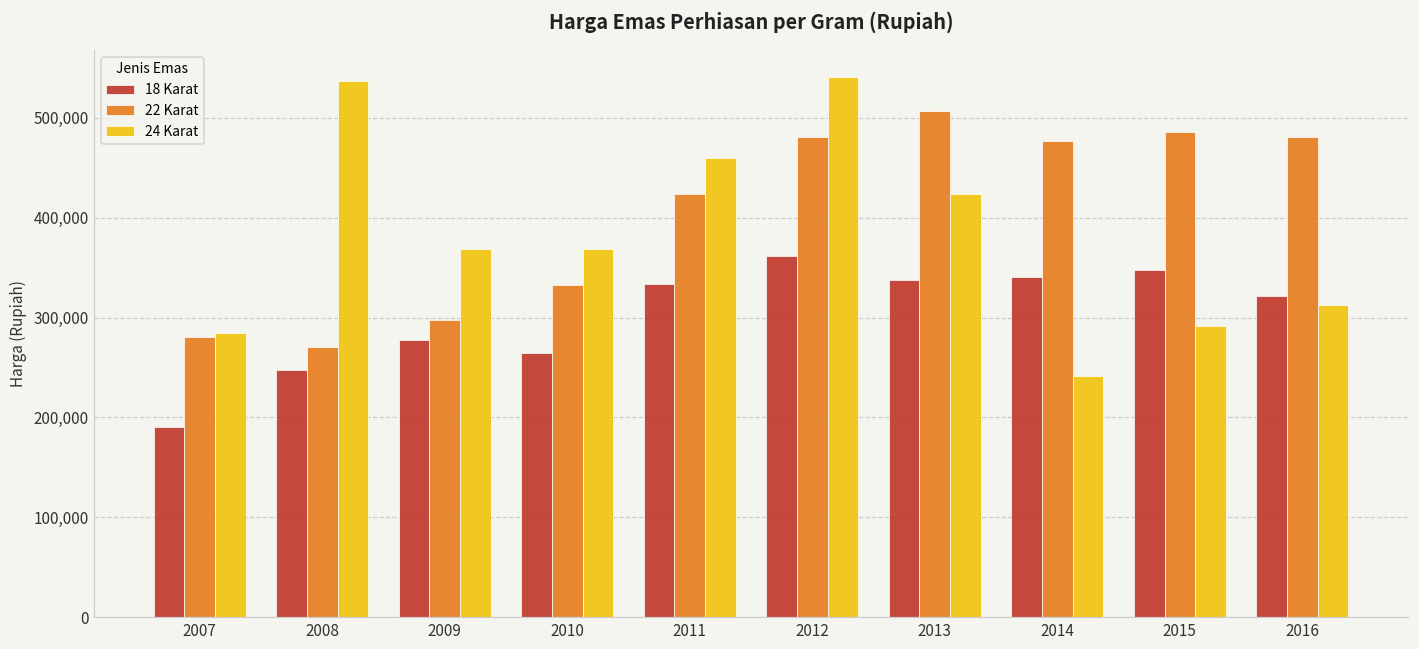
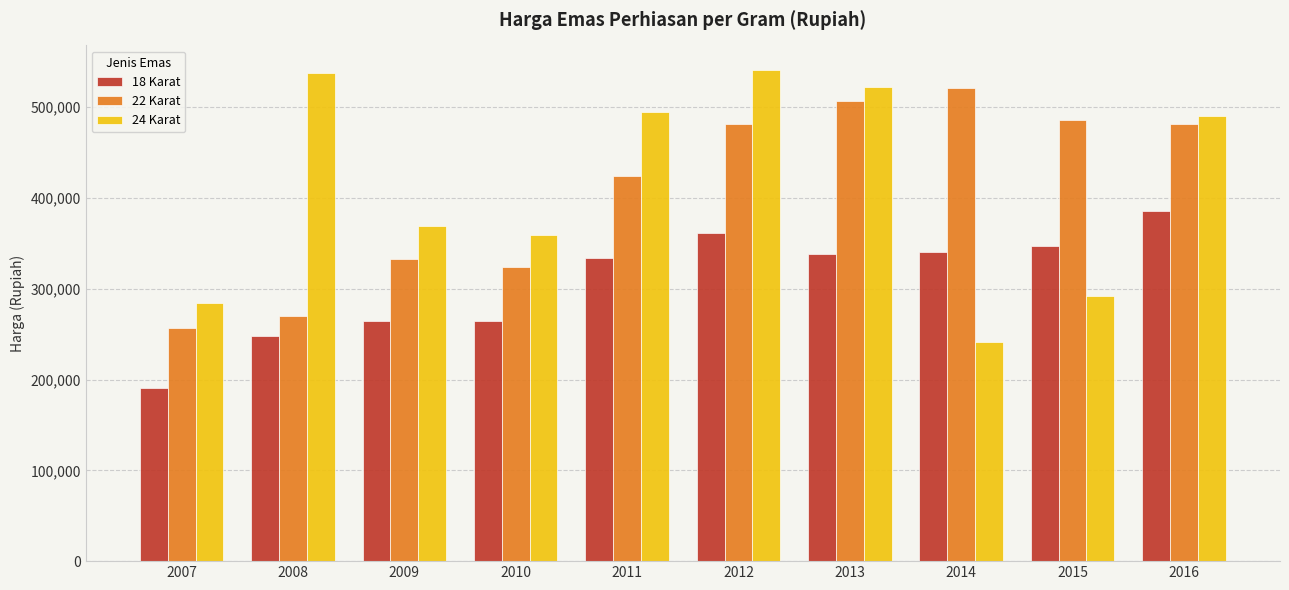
  {
    "18 Karat": {
      "2007": "190,000",
      "2008": "250,000",
-     "2009": "280,000",
+     "2009": "260,000",
      "2010": "260,000",
      "2011": "330,000",
      "2012": "360,000",
      "2013": "340,000",
      "2014": "340,000",
      "2015": "350,000",
-     "2016": "320,000"
+     "2016": "390,000"
    },
    "22 Karat": {
-     "2007": "280,000",
+     "2007": "260,000",
      "2008": "270,000",
-     "2009": "300,000",
-     "2010": "330,000",
+     "2009": "330,000",
+     "2010": "320,000",
      "2011": "420,000",
      "2012": "480,000",
      "2013": "510,000",
-     "2014": "480,000",
+     "2014": "520,000",
      "2015": "490,000",
      "2016": "480,000"
    },
    "24 Karat": {
      "2007": "280,000",
      "2008": "540,000",
      "2009": "370,000",
-     "2010": "370,000",
-     "2011": "460,000",
+     "2010": "360,000",
+     "2011": "490,000",
      "2012": "540,000",
-     "2013": "420,000",
+     "2013": "520,000",
      "2014": "240,000",
      "2015": "290,000",
-     "2016": "310,000"
+     "2016": "490,000"
    }
  }
